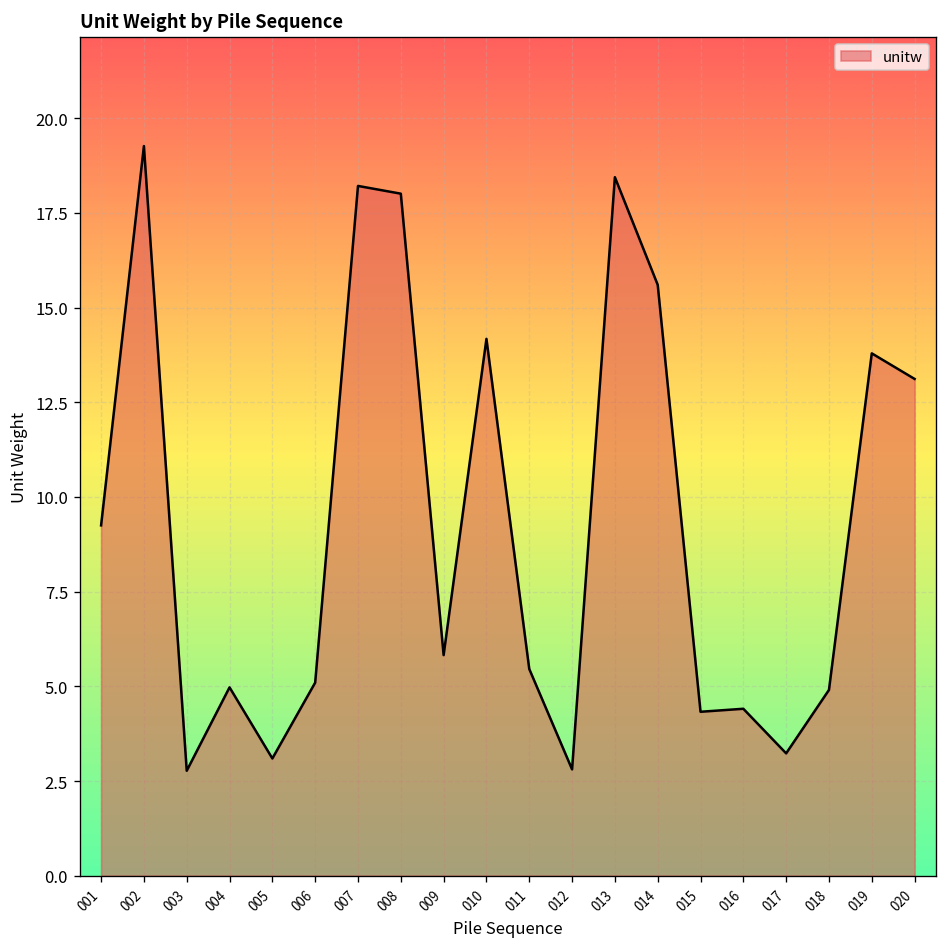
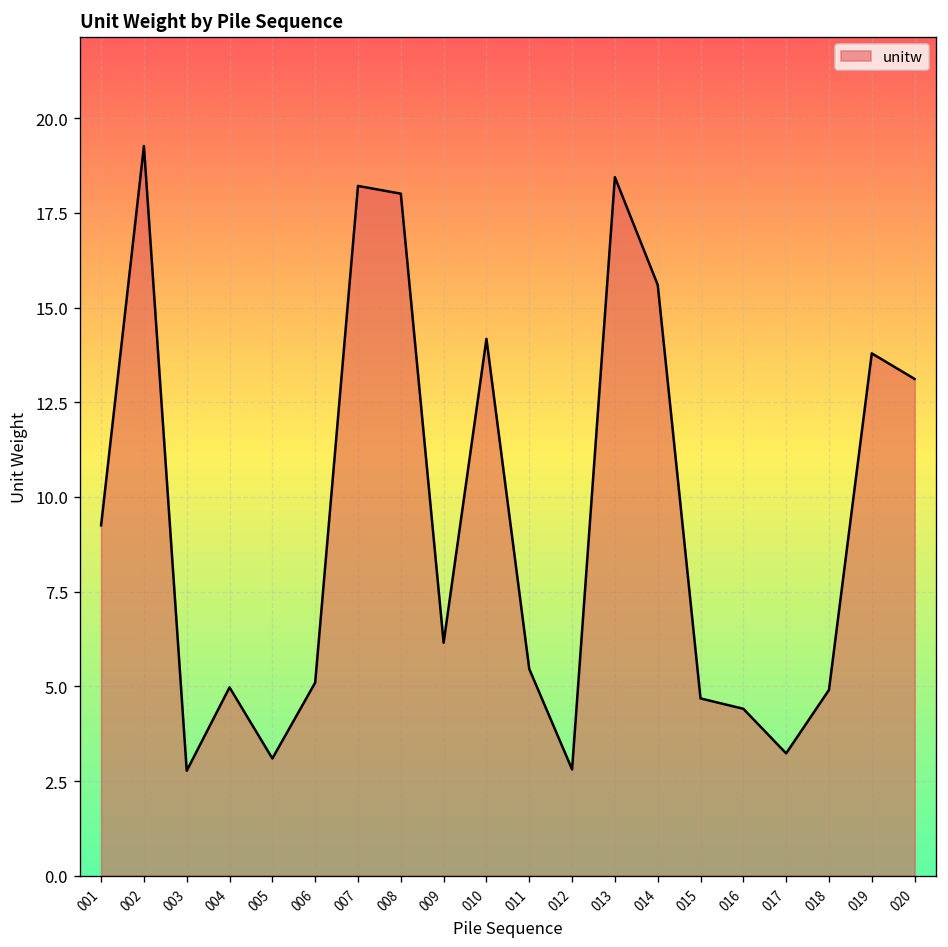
  {
    "001": 9.3,
    "002": 19.3,
    "003": 2.8,
    "004": 5.0,
    "005": 3.1,
    "006": 5.1,
    "007": 18.2,
    "008": 18.0,
-   "009": 5.8,
+   "009": 6.2,
    "010": 14.2,
    "011": 5.5,
    "012": 2.8,
    "013": 18.4,
    "014": 15.6,
-   "015": 4.3,
+   "015": 4.7,
    "016": 4.4,
    "017": 3.2,
    "018": 4.9,
    "019": 13.8,
    "020": 13.1
  }
